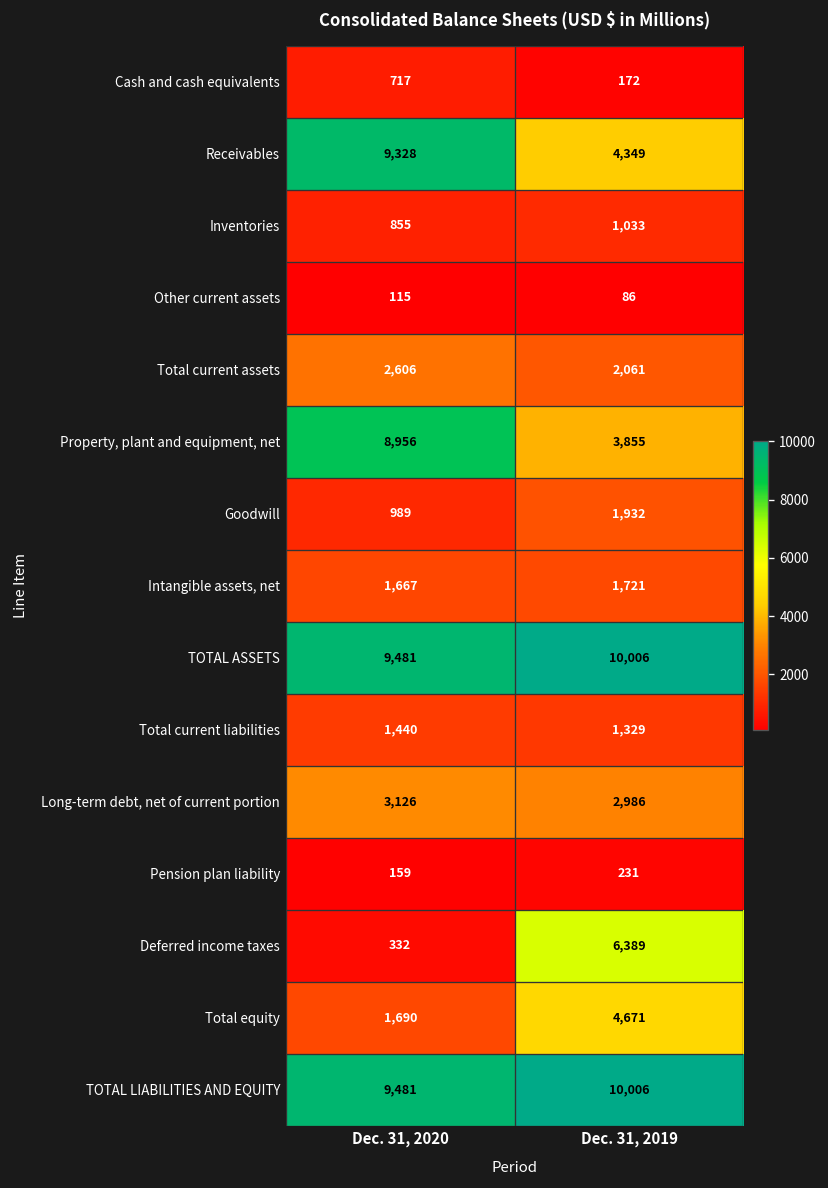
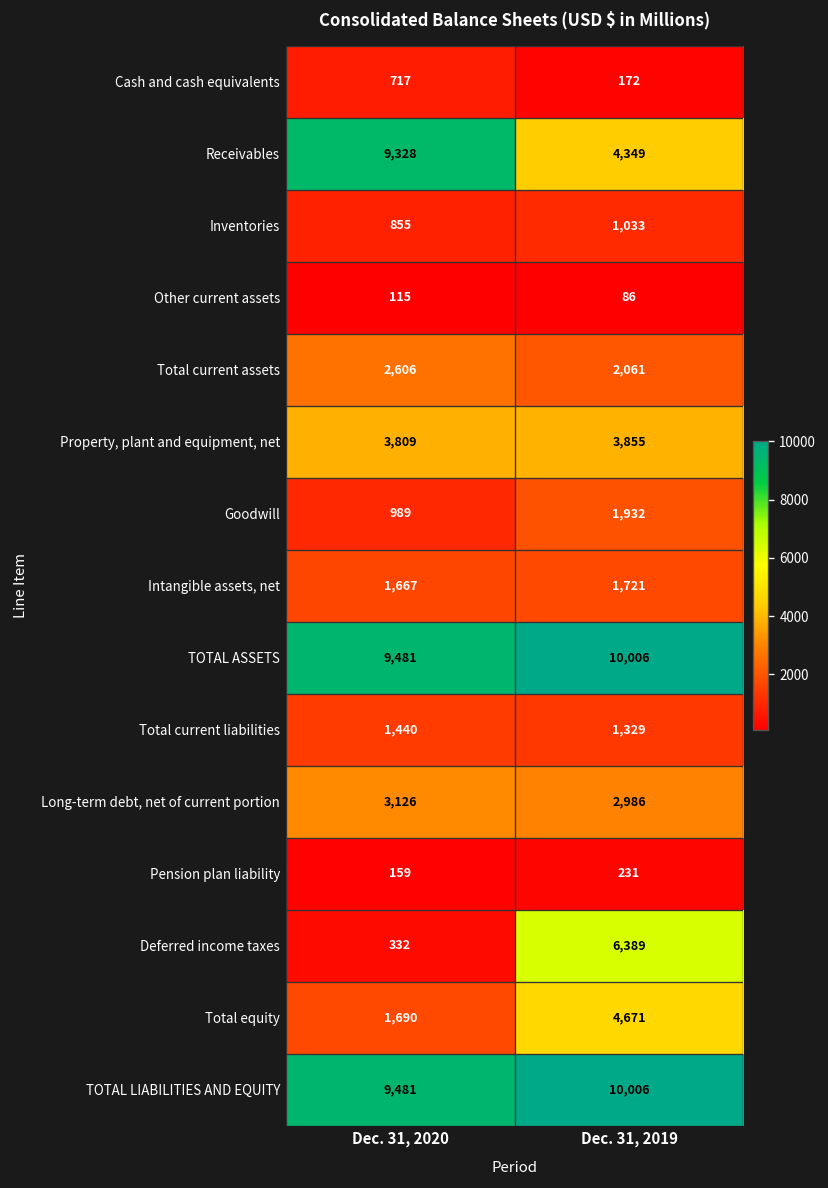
  {
    "Cash and cash equivalents": {
      "Dec. 31, 2020": "717",
      "Dec. 31, 2019": "172"
    },
    "Receivables": {
      "Dec. 31, 2020": "9,328",
      "Dec. 31, 2019": "4,349"
    },
    "Inventories": {
      "Dec. 31, 2020": "855",
      "Dec. 31, 2019": "1,033"
    },
    "Other current assets": {
      "Dec. 31, 2020": "115",
      "Dec. 31, 2019": "86"
    },
    "Total current assets": {
      "Dec. 31, 2020": "2,606",
      "Dec. 31, 2019": "2,061"
    },
    "Property, plant and equipment, net": {
-     "Dec. 31, 2020": "8,956",
+     "Dec. 31, 2020": "3,809",
      "Dec. 31, 2019": "3,855"
    },
    "Goodwill": {
      "Dec. 31, 2020": "989",
      "Dec. 31, 2019": "1,932"
    },
    "Intangible assets, net": {
      "Dec. 31, 2020": "1,667",
      "Dec. 31, 2019": "1,721"
    },
    "TOTAL ASSETS": {
      "Dec. 31, 2020": "9,481",
      "Dec. 31, 2019": "10,006"
    },
    "Total current liabilities": {
      "Dec. 31, 2020": "1,440",
      "Dec. 31, 2019": "1,329"
    },
    "Long-term debt, net of current portion": {
      "Dec. 31, 2020": "3,126",
      "Dec. 31, 2019": "2,986"
    },
    "Pension plan liability": {
      "Dec. 31, 2020": "159",
      "Dec. 31, 2019": "231"
    },
    "Deferred income taxes": {
      "Dec. 31, 2020": "332",
      "Dec. 31, 2019": "6,389"
    },
    "Total equity": {
      "Dec. 31, 2020": "1,690",
      "Dec. 31, 2019": "4,671"
    },
    "TOTAL LIABILITIES AND EQUITY": {
      "Dec. 31, 2020": "9,481",
      "Dec. 31, 2019": "10,006"
    }
  }
